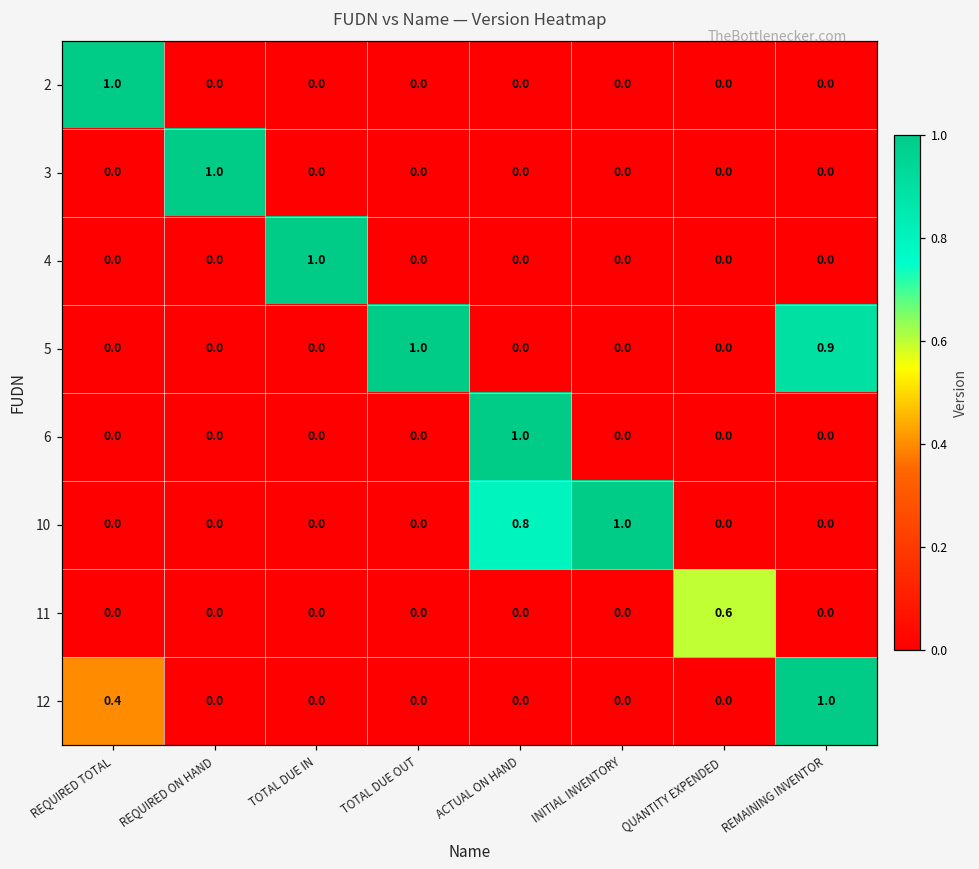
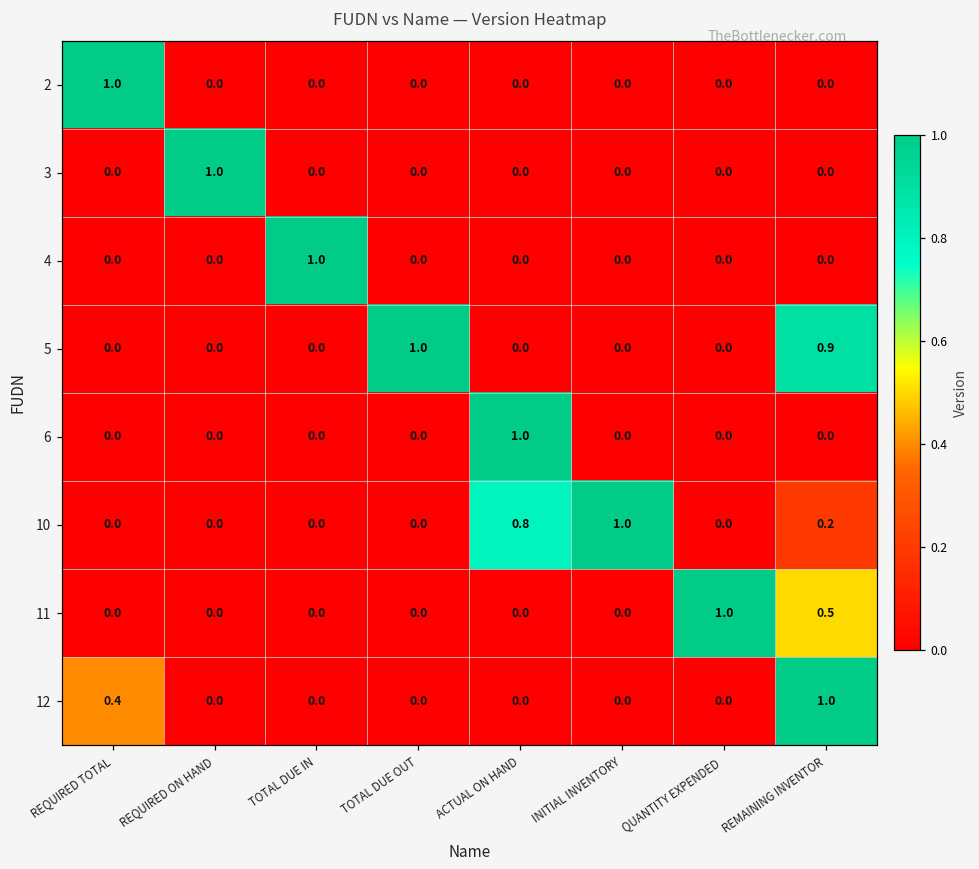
  {
    "2": {
      "REQUIRED TOTAL": 1.0,
      "REQUIRED ON HAND": 0.0,
      "TOTAL DUE IN": 0.0,
      "TOTAL DUE OUT": 0.0,
      "ACTUAL ON HAND": 0.0,
      "INITIAL INVENTORY": 0.0,
      "QUANTITY EXPENDED": 0.0,
      "REMAINING INVENTOR": 0.0
    },
    "3": {
      "REQUIRED TOTAL": 0.0,
      "REQUIRED ON HAND": 1.0,
      "TOTAL DUE IN": 0.0,
      "TOTAL DUE OUT": 0.0,
      "ACTUAL ON HAND": 0.0,
      "INITIAL INVENTORY": 0.0,
      "QUANTITY EXPENDED": 0.0,
      "REMAINING INVENTOR": 0.0
    },
    "4": {
      "REQUIRED TOTAL": 0.0,
      "REQUIRED ON HAND": 0.0,
      "TOTAL DUE IN": 1.0,
      "TOTAL DUE OUT": 0.0,
      "ACTUAL ON HAND": 0.0,
      "INITIAL INVENTORY": 0.0,
      "QUANTITY EXPENDED": 0.0,
      "REMAINING INVENTOR": 0.0
    },
    "5": {
      "REQUIRED TOTAL": 0.0,
      "REQUIRED ON HAND": 0.0,
      "TOTAL DUE IN": 0.0,
      "TOTAL DUE OUT": 1.0,
      "ACTUAL ON HAND": 0.0,
      "INITIAL INVENTORY": 0.0,
      "QUANTITY EXPENDED": 0.0,
      "REMAINING INVENTOR": 0.9
    },
    "6": {
      "REQUIRED TOTAL": 0.0,
      "REQUIRED ON HAND": 0.0,
      "TOTAL DUE IN": 0.0,
      "TOTAL DUE OUT": 0.0,
      "ACTUAL ON HAND": 1.0,
      "INITIAL INVENTORY": 0.0,
      "QUANTITY EXPENDED": 0.0,
      "REMAINING INVENTOR": 0.0
    },
    "10": {
      "REQUIRED TOTAL": 0.0,
      "REQUIRED ON HAND": 0.0,
      "TOTAL DUE IN": 0.0,
      "TOTAL DUE OUT": 0.0,
      "ACTUAL ON HAND": 0.8,
      "INITIAL INVENTORY": 1.0,
      "QUANTITY EXPENDED": 0.0,
-     "REMAINING INVENTOR": 0.0
+     "REMAINING INVENTOR": 0.2
    },
    "11": {
      "REQUIRED TOTAL": 0.0,
      "REQUIRED ON HAND": 0.0,
      "TOTAL DUE IN": 0.0,
      "TOTAL DUE OUT": 0.0,
      "ACTUAL ON HAND": 0.0,
      "INITIAL INVENTORY": 0.0,
-     "QUANTITY EXPENDED": 0.6,
-     "REMAINING INVENTOR": 0.0
+     "QUANTITY EXPENDED": 1.0,
+     "REMAINING INVENTOR": 0.5
    },
    "12": {
      "REQUIRED TOTAL": 0.4,
      "REQUIRED ON HAND": 0.0,
      "TOTAL DUE IN": 0.0,
      "TOTAL DUE OUT": 0.0,
      "ACTUAL ON HAND": 0.0,
      "INITIAL INVENTORY": 0.0,
      "QUANTITY EXPENDED": 0.0,
      "REMAINING INVENTOR": 1.0
    }
  }
